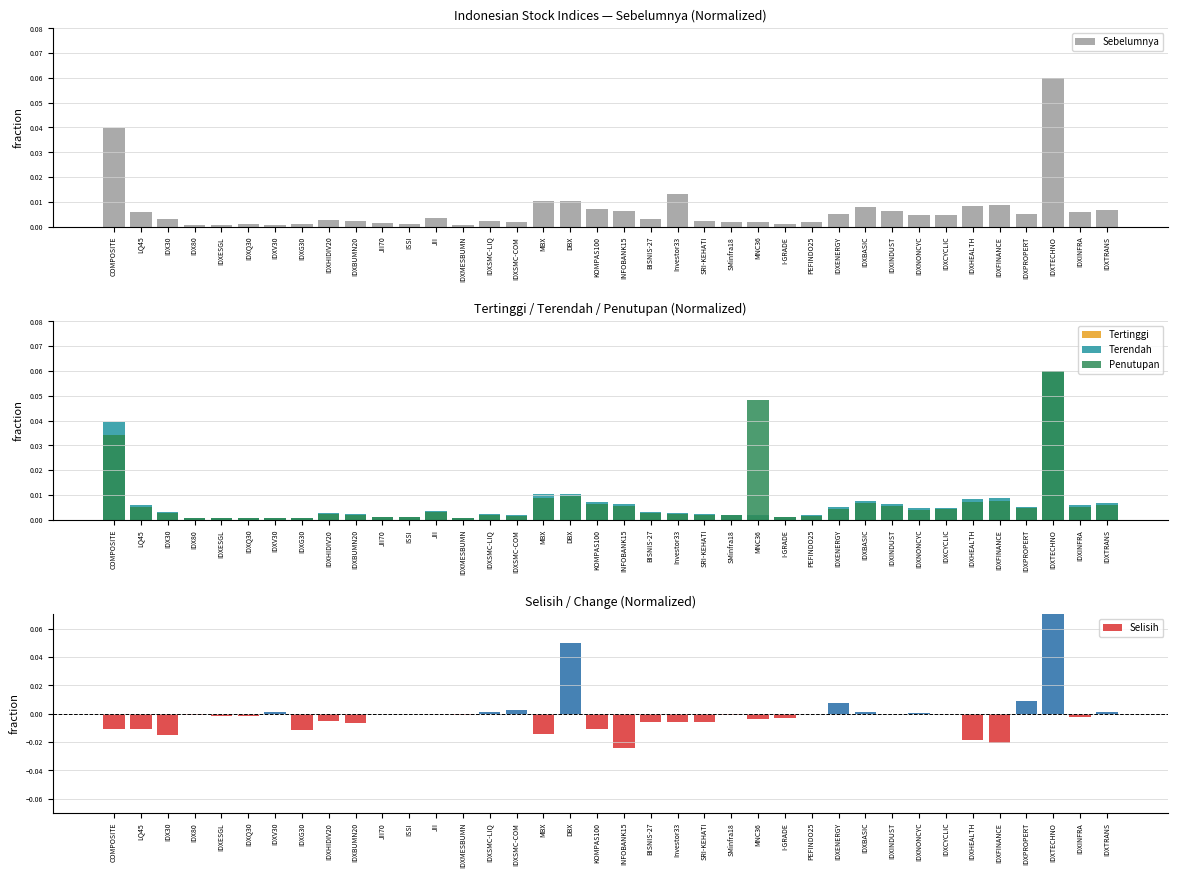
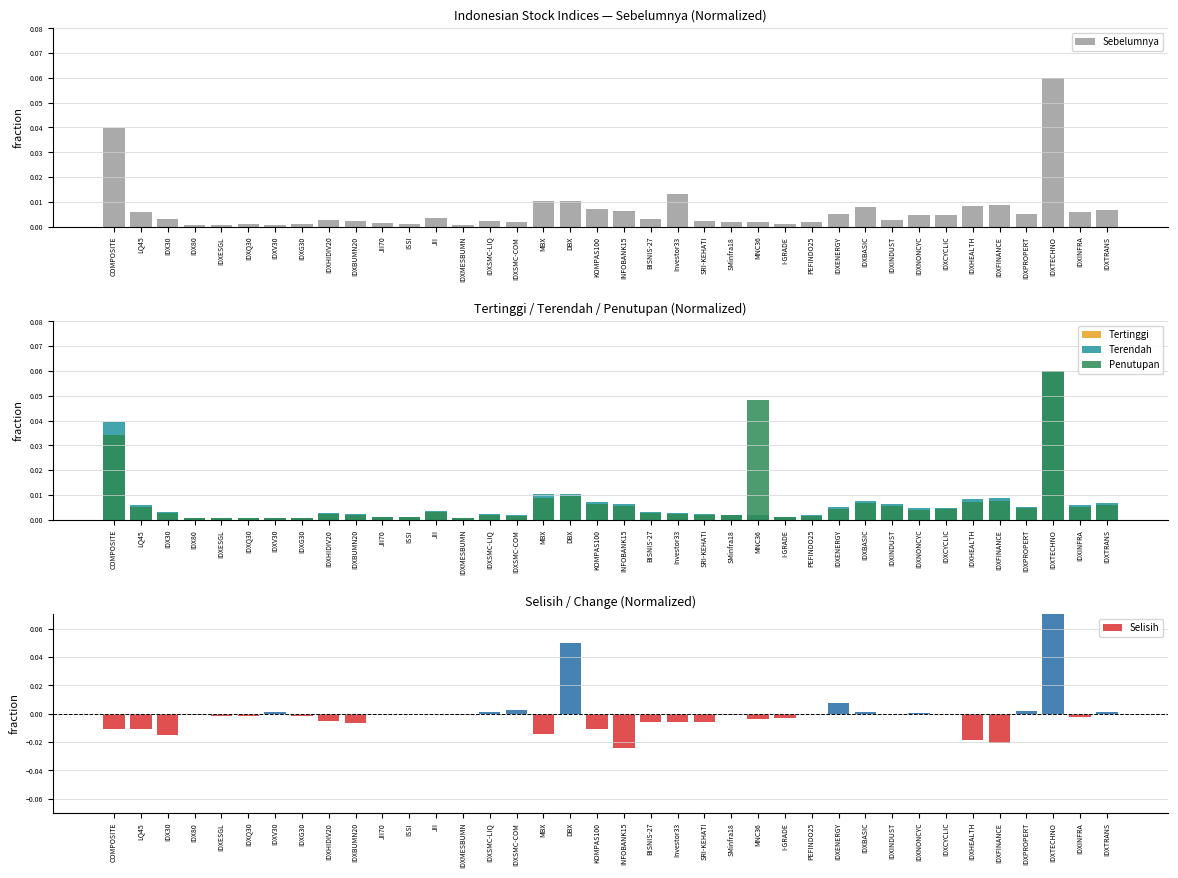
  {
    "Indonesian Stock Indices — Sebelumnya (Normalized)": {
      "COMPOSITE": 0.040,
      "LQ45": 0.006,
      "IDX30": 0.003,
      "IDXHIDIV20": 0.003,
      "IDXBUMN20": 0.002,
      "JII70": 0.001,
      "ISSI": 0.001,
      "JII": 0.004,
      "IDXSMC-LIQ": 0.002,
      "IDXSMC-COM": 0.002,
      "MBX": 0.010,
      "DBX": 0.011,
      "KOMPAS100": 0.007,
      "INFOBANK15": 0.006,
      "BISNIS-27": 0.003,
      "Investor33": 0.013,
      "SRI-KEHATI": 0.002,
      "SMinfra18": 0.002,
      "MNC36": 0.002,
      "I-GRADE": 0.001,
      "PEFINDO25": 0.002,
      "IDXENERGY": 0.005,
      "IDXBASIC": 0.008,
-     "IDXINDUST": 0.006,
+     "IDXINDUST": 0.003,
      "IDXNONCYC": 0.005,
      "IDXCYCLIC": 0.005,
      "IDXHEALTH": 0.008,
      "IDXFINANCE": 0.009,
      "IDXPROPERT": 0.005,
      "IDXTECHNO": 0.060,
      "IDXINFRA": 0.006,
      "IDXTRANS": 0.007
    },
    "Tertinggi / Terendah / Penutupan (Normalized)": {
      "Tertinggi": {
        "IDX30": 0.003,
        "IDXHIDIV20": 0.002,
        "IDXBUMN20": 0.002,
        "JII70": 0.001,
        "JII": 0.003,
        "IDXSMC-LIQ": 0.002,
        "IDXSMC-COM": 0.002,
        "BISNIS-27": 0.003,
        "Investor33": 0.002,
        "SRI-KEHATI": 0.002,
        "SMinfra18": 0.002,
        "PEFINDO25": 0.002,
        "IDXENERGY": 0.004,
        "IDXNONCYC": 0.004,
        "IDXCYCLIC": 0.004,
        "IDXPROPERT": 0.005,
        "IDXTECHNO": 0.060
      },
      "Terendah": {
        "COMPOSITE": 0.039,
        "LQ45": 0.006,
        "IDX30": 0.003,
        "IDXHIDIV20": 0.003,
        "IDXBUMN20": 0.002,
        "JII70": 0.001,
        "ISSI": 0.001,
        "JII": 0.004,
        "IDXSMC-LIQ": 0.002,
        "IDXSMC-COM": 0.002,
        "MBX": 0.010,
        "DBX": 0.011,
        "KOMPAS100": 0.007,
        "INFOBANK15": 0.006,
        "BISNIS-27": 0.003,
        "Investor33": 0.003,
        "SRI-KEHATI": 0.002,
        "SMinfra18": 0.002,
        "I-GRADE": 0.001,
        "PEFINDO25": 0.002,
        "IDXENERGY": 0.005,
        "IDXBASIC": 0.008,
        "IDXINDUST": 0.006,
        "IDXNONCYC": 0.005,
        "IDXCYCLIC": 0.005,
        "IDXHEALTH": 0.008,
        "IDXFINANCE": 0.009,
        "IDXPROPERT": 0.005,
        "IDXTECHNO": 0.060,
        "IDXINFRA": 0.006,
        "IDXTRANS": 0.007
      },
      "Penutupan": {
        "LQ45": 0.005,
        "IDX30": 0.003,
        "IDXHIDIV20": 0.002,
        "IDXBUMN20": 0.002,
        "JII70": 0.001,
        "JII": 0.003,
        "IDXSMC-LIQ": 0.002,
        "IDXSMC-COM": 0.002,
        "BISNIS-27": 0.003,
        "Investor33": 0.002,
        "SRI-KEHATI": 0.002,
        "SMinfra18": 0.002,
        "MNC36": 0.048,
        "PEFINDO25": 0.002,
        "IDXENERGY": 0.004,
        "IDXNONCYC": 0.004,
        "IDXCYCLIC": 0.004,
        "IDXPROPERT": 0.005,
        "IDXTECHNO": 0.060,
        "IDXINFRA": 0.005
      }
    },
    "Selisih / Change (Normalized)": {
      "COMPOSITE": -0.011,
      "LQ45": -0.011,
      "IDX30": -0.015,
      "IDXQ30": -0.002,
-     "IDXG30": -0.012,
+     "IDXG30": -0.002,
      "IDXHIDIV20": -0.005,
      "IDXBUMN20": -0.007,
      "IDXSMC-COM": 0.003,
      "MBX": -0.014,
      "DBX": 0.050,
      "KOMPAS100": -0.011,
      "INFOBANK15": -0.024,
      "BISNIS-27": -0.006,
      "Investor33": -0.006,
      "SRI-KEHATI": -0.006,
      "MNC36": -0.004,
      "I-GRADE": -0.003,
      "IDXENERGY": 0.008,
      "IDXHEALTH": -0.019,
      "IDXFINANCE": -0.021,
-     "IDXPROPERT": 0.009,
+     "IDXPROPERT": 0.002,
      "IDXINFRA": -0.003
    }
  }
